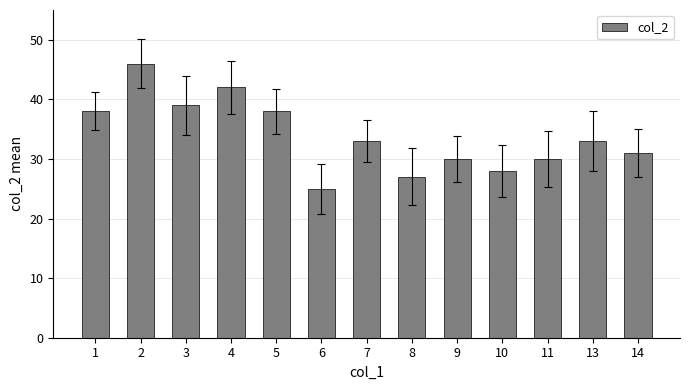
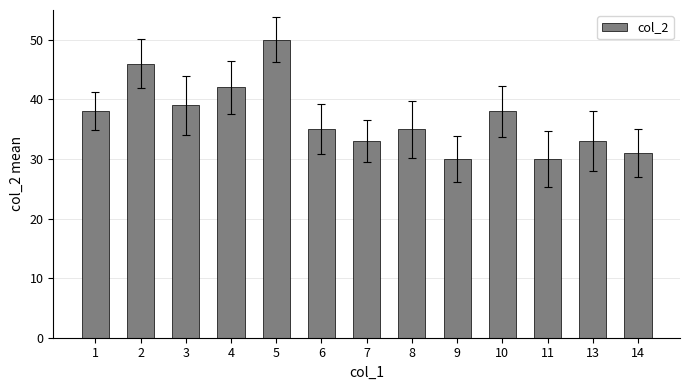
  {
    "col_2": {
      "1": 38,
      "2": 46,
      "3": 39,
      "4": 42,
-     "5": 38,
-     "6": 25,
+     "5": 50,
+     "6": 35,
      "7": 33,
-     "8": 27,
+     "8": 35,
      "9": 30,
-     "10": 28,
+     "10": 38,
      "11": 30,
      "13": 33,
      "14": 31
    }
  }
